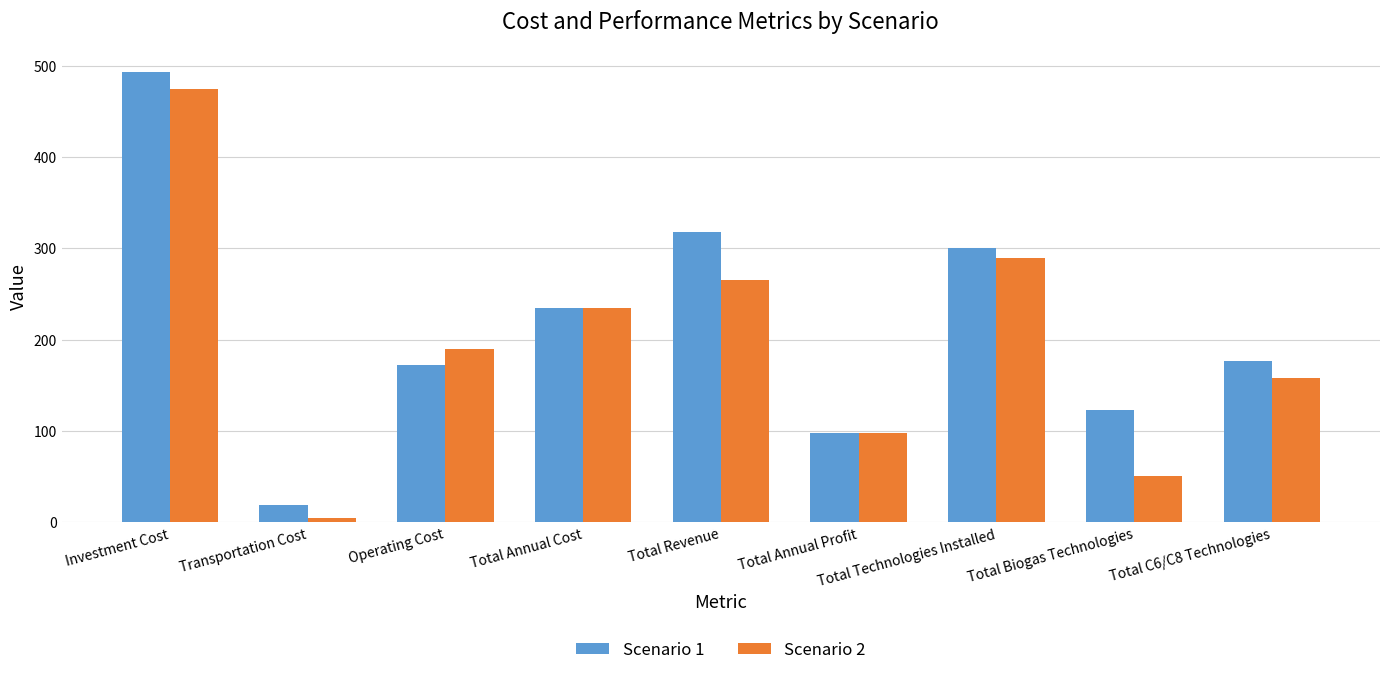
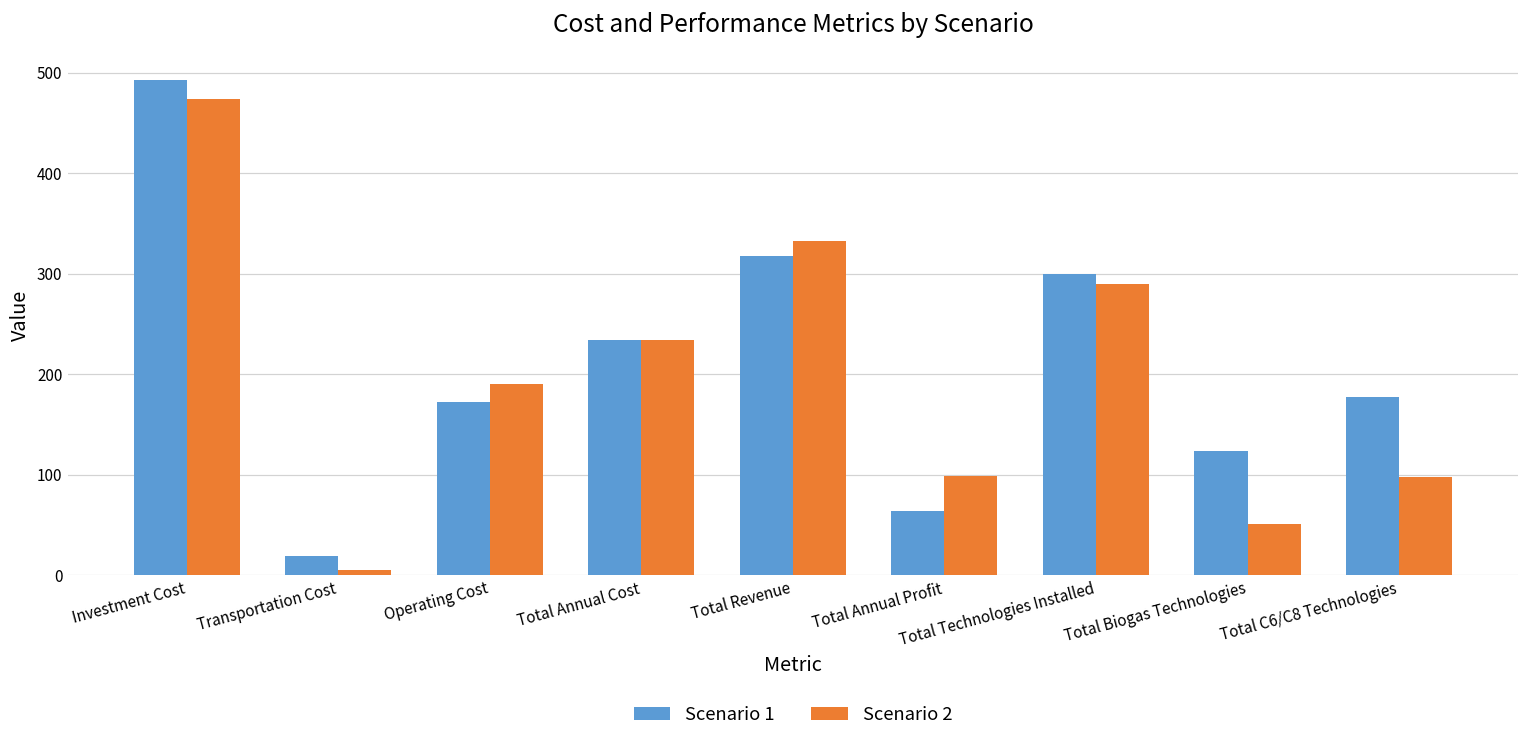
  {
    "Scenario 1": {
      "Investment Cost": 490,
      "Transportation Cost": 20,
      "Operating Cost": 170,
      "Total Annual Cost": 230,
      "Total Revenue": 320,
-     "Total Annual Profit": 100,
+     "Total Annual Profit": 60,
      "Total Technologies Installed": 300,
      "Total Biogas Technologies": 120,
      "Total C6/C8 Technologies": 180
    },
    "Scenario 2": {
      "Investment Cost": 470,
      "Transportation Cost": 10,
      "Operating Cost": 190,
      "Total Annual Cost": 230,
-     "Total Revenue": 270,
+     "Total Revenue": 330,
      "Total Annual Profit": 100,
      "Total Technologies Installed": 290,
      "Total Biogas Technologies": 50,
-     "Total C6/C8 Technologies": 160
+     "Total C6/C8 Technologies": 100
    }
  }
